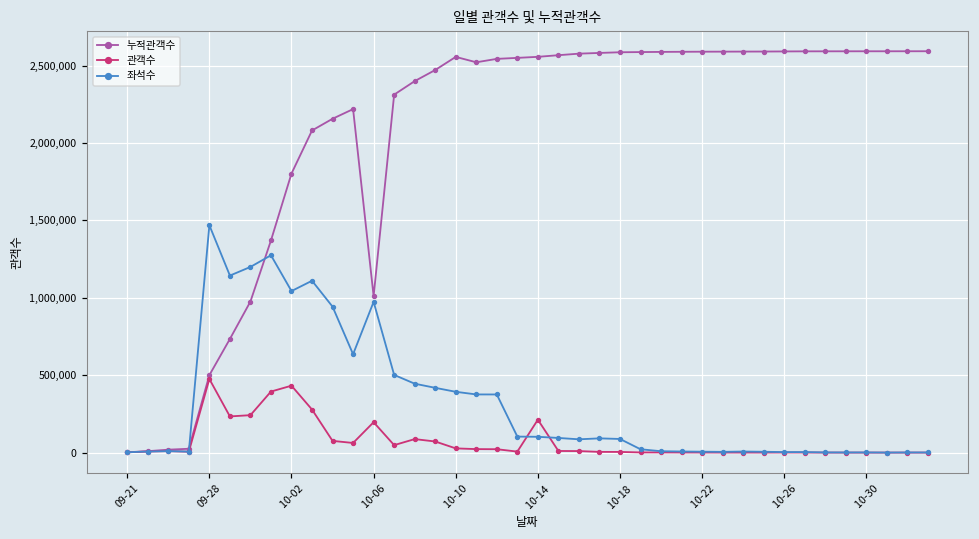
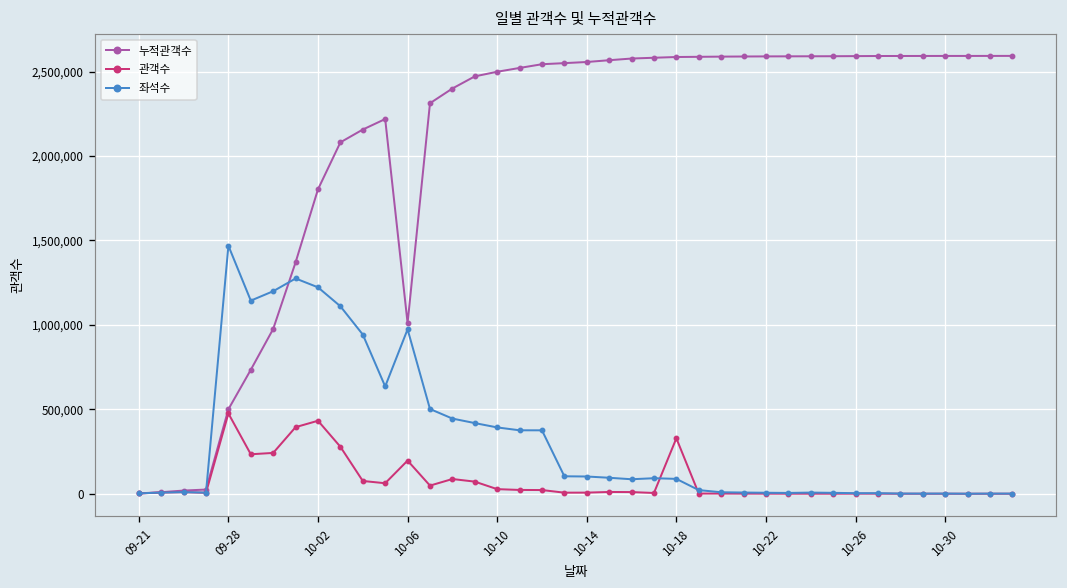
  {
    "누적관객수": {
      "09-28": "500,000",
      "10-02": "1,800,000",
      "10-06": "1,010,000",
-     "10-10": "2,560,000",
+     "10-10": "2,500,000",
      "10-14": "2,560,000",
      "10-18": "2,590,000",
      "10-22": "2,590,000",
      "10-26": "2,590,000",
      "10-30": "2,590,000"
    },
    "관객수": {
      "09-28": "480,000",
      "10-02": "430,000",
      "10-06": "200,000",
      "10-10": "30,000",
-     "10-14": "210,000",
-     "10-18": "0"
+     "10-14": "10,000",
+     "10-18": "330,000"
    },
    "좌석수": {
      "09-28": "1,470,000",
-     "10-02": "1,040,000",
+     "10-02": "1,220,000",
      "10-06": "970,000",
      "10-10": "390,000",
      "10-14": "100,000",
      "10-18": "90,000"
    }
  }
